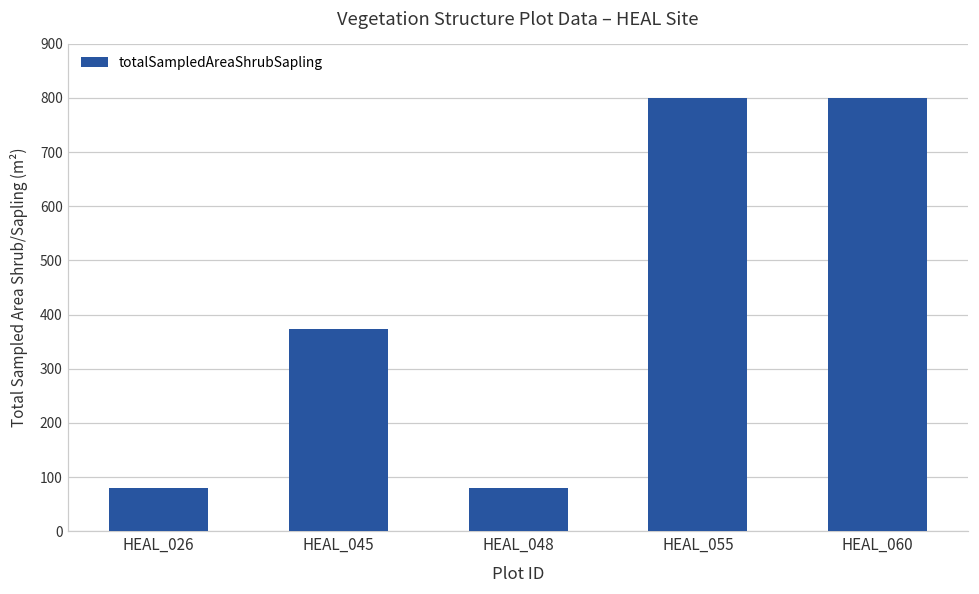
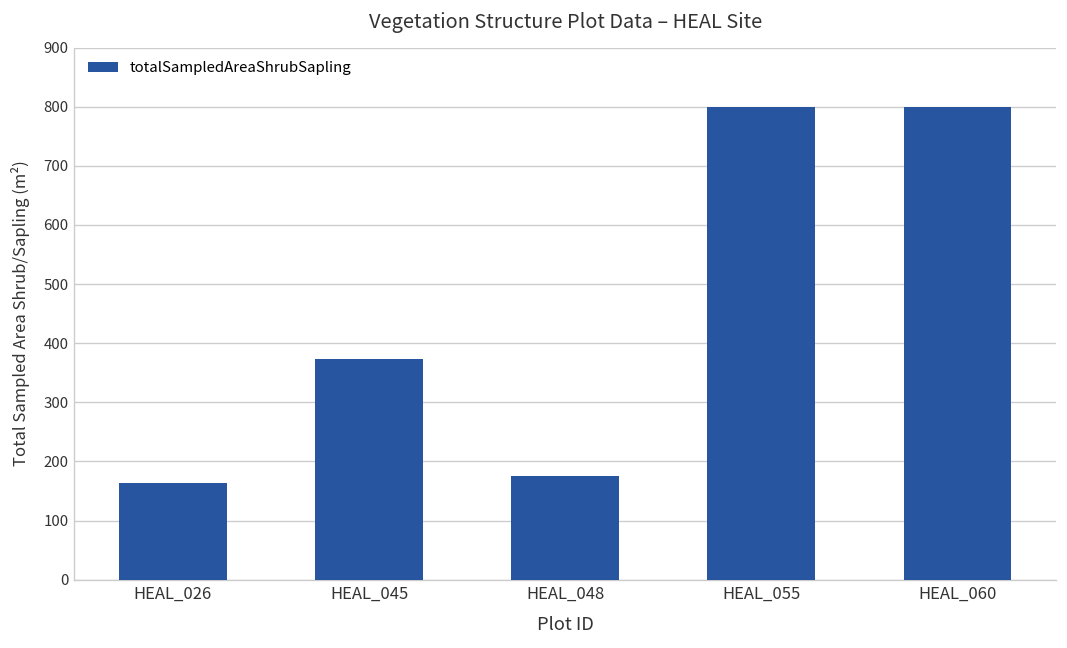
  {
-   "HEAL_026": 80,
+   "HEAL_026": 160,
    "HEAL_045": 370,
-   "HEAL_048": 80,
+   "HEAL_048": 180,
    "HEAL_055": 800,
    "HEAL_060": 800
  }
